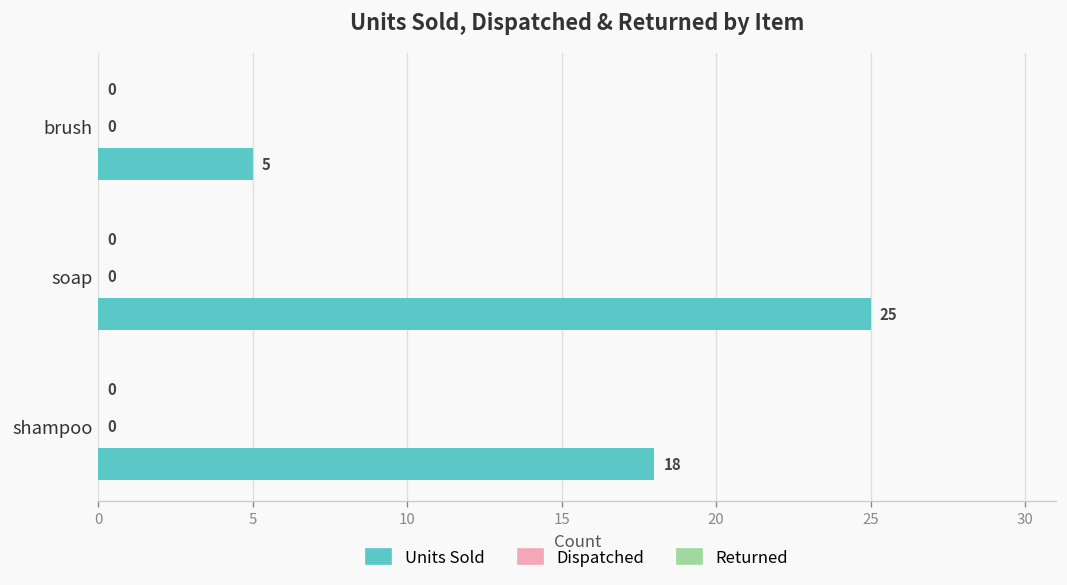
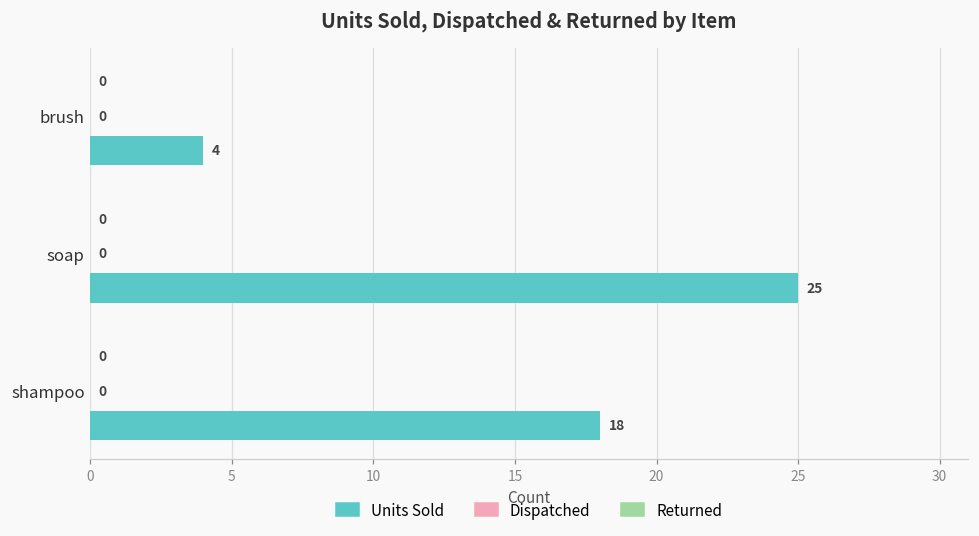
  {
    "Units Sold": {
-     "brush": 5,
+     "brush": 4,
      "soap": 25,
      "shampoo": 18
    },
    "Dispatched": {
      "brush": 0,
      "soap": 0,
      "shampoo": 0
    },
    "Returned": {
      "brush": 0,
      "soap": 0,
      "shampoo": 0
    }
  }
